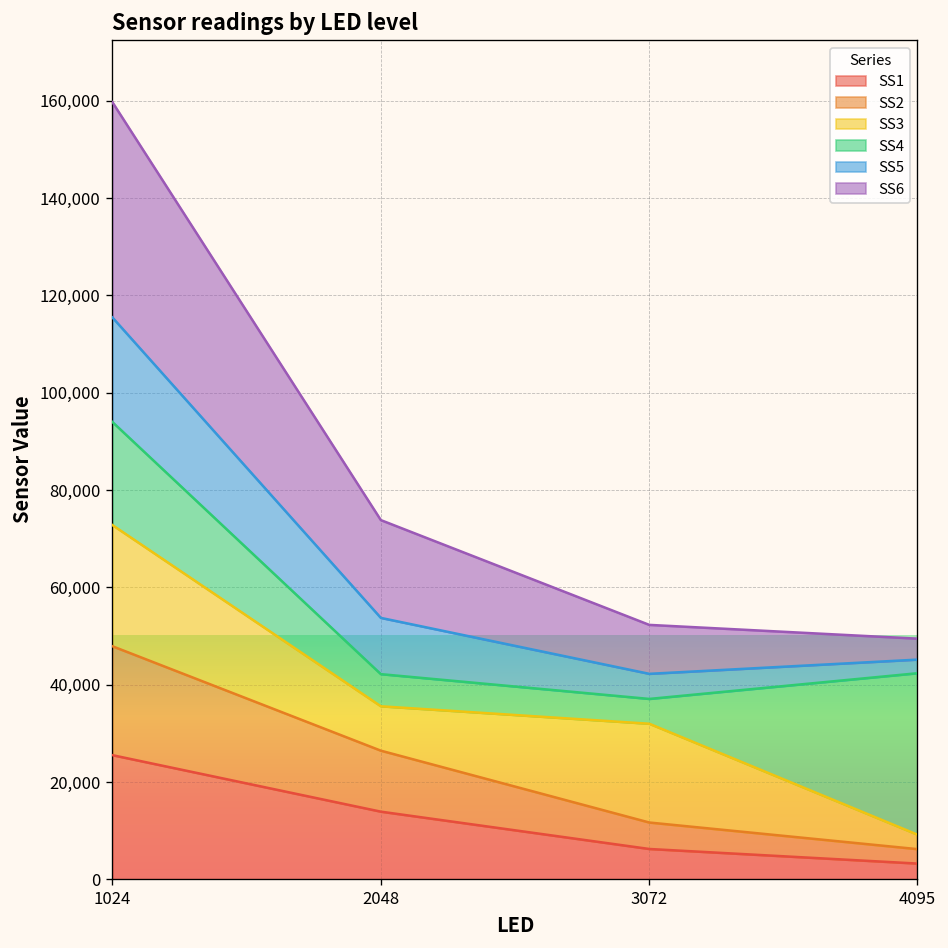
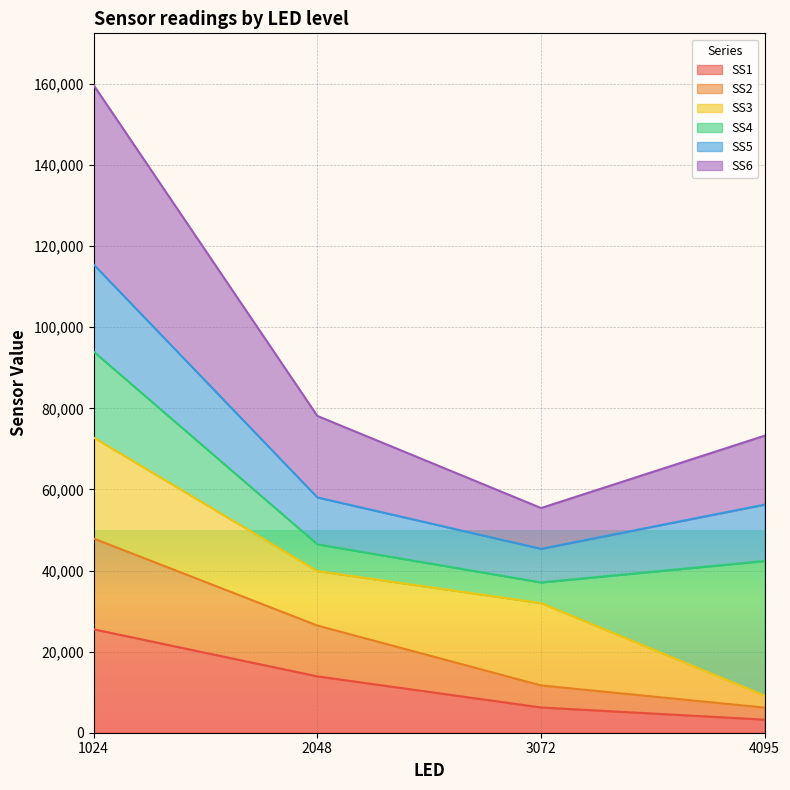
  {
    "SS3": {
      "1024": "25,000",
-     "2048": "9,000",
+     "2048": "13,000",
      "3072": "20,000",
      "4095": "3,000"
    },
    "SS4": {
      "1024": "21,000",
      "2048": "7,000",
      "3072": "5,000",
      "4095": "33,000"
    },
    "SS5": {
      "1024": "21,000",
      "2048": "12,000",
-     "3072": "5,000",
-     "4095": "3,000"
+     "3072": "8,000",
+     "4095": "14,000"
    },
    "SS6": {
      "1024": "44,000",
      "2048": "20,000",
      "3072": "10,000",
-     "4095": "4,000"
+     "4095": "17,000"
    }
  }
